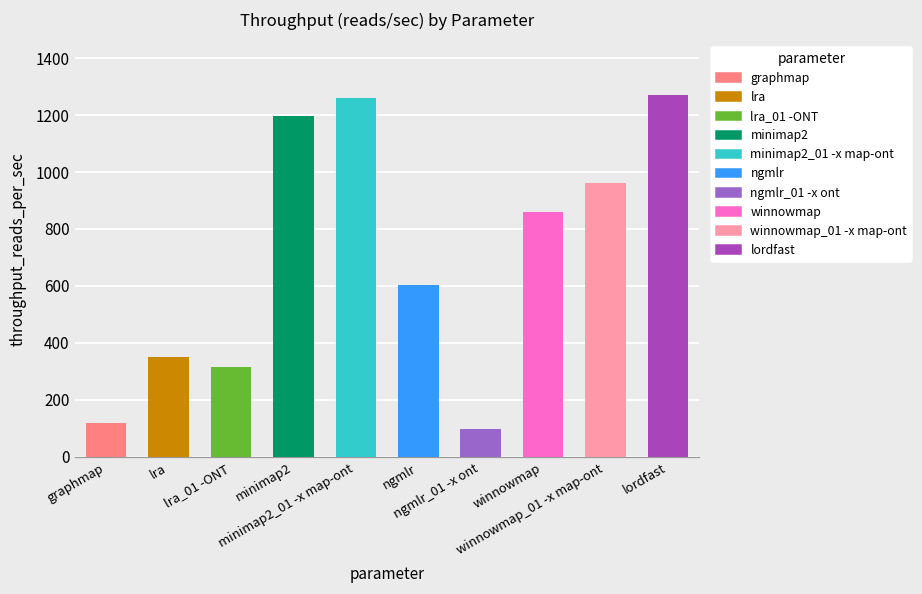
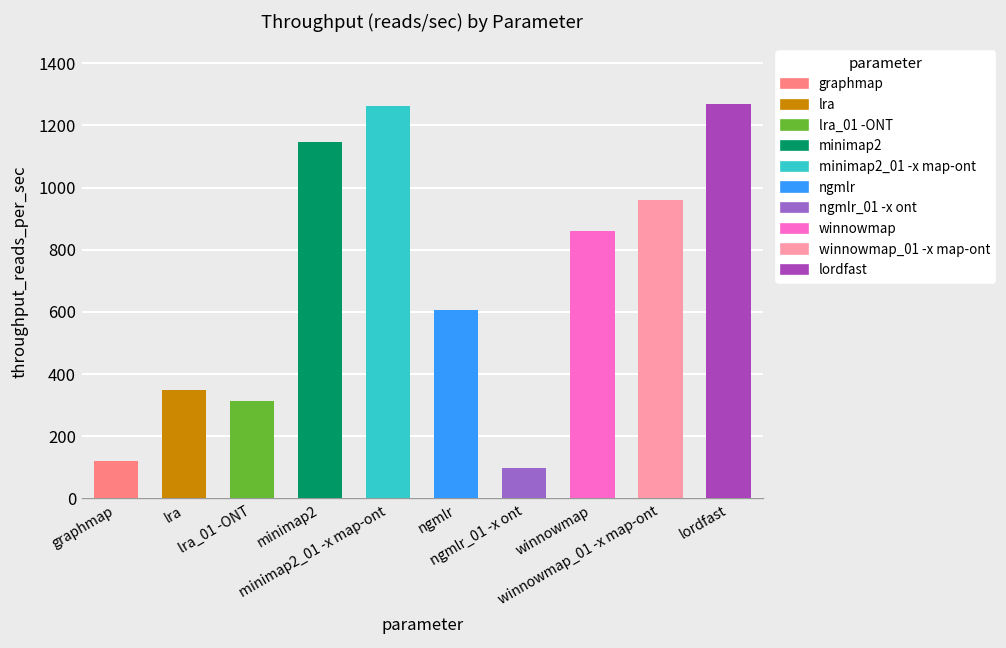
  {
    "graphmap": 120,
    "lra": 350,
    "lra_01 -ONT": 310,
-   "minimap2": 1200,
+   "minimap2": 1150,
    "minimap2_01 -x map-ont": 1260,
    "ngmlr": 610,
    "ngmlr_01 -x ont": 100,
    "winnowmap": 860,
    "winnowmap_01 -x map-ont": 960,
    "lordfast": 1270
  }
